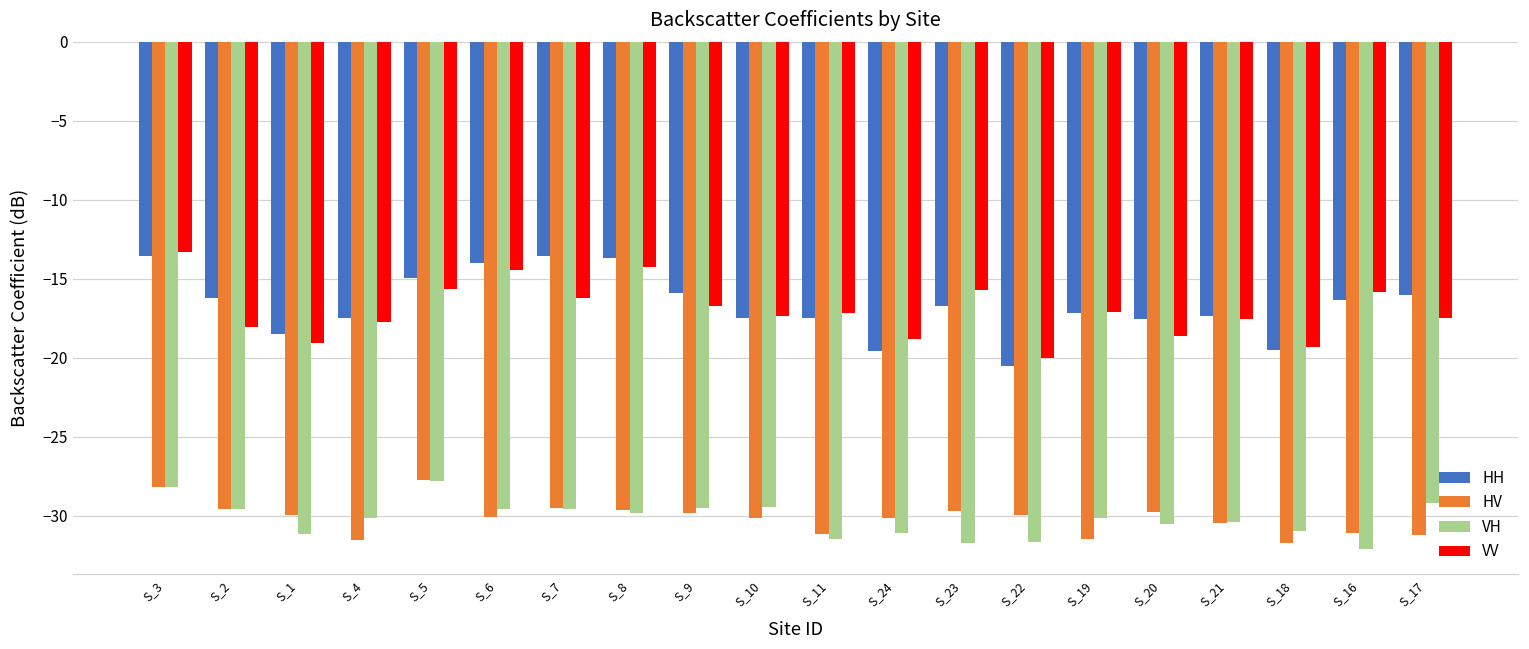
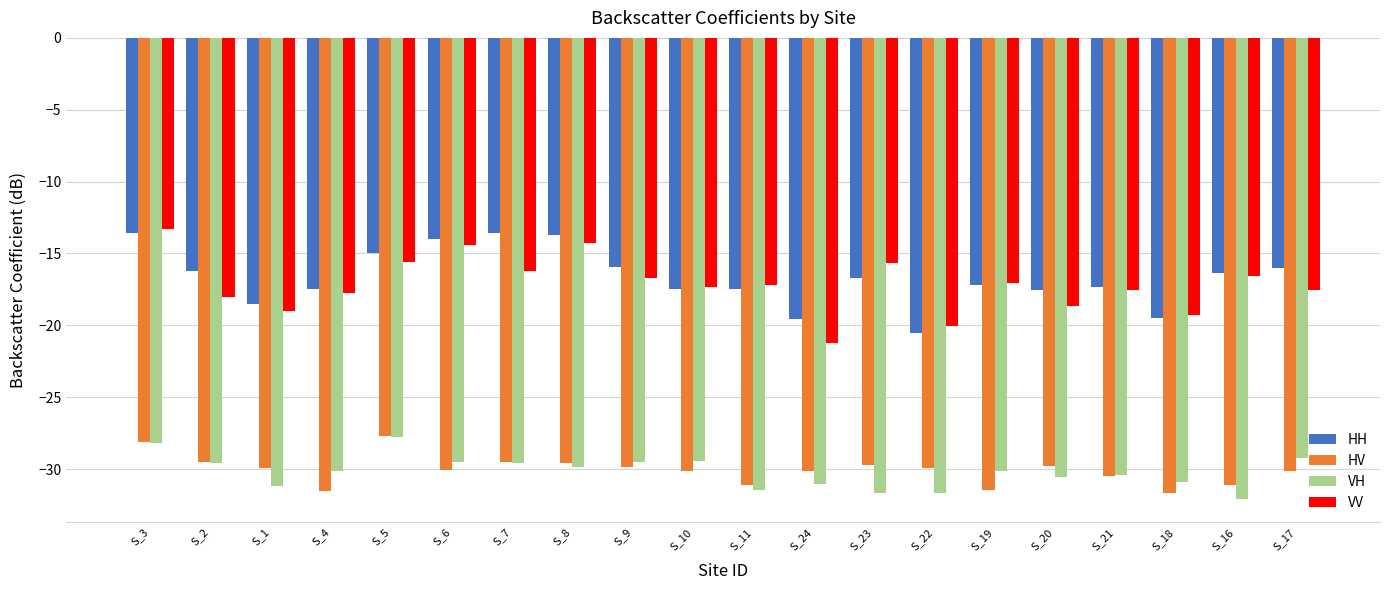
  {
    "HH": {
      "S_3": -13.6,
      "S_2": -16.2,
      "S_1": -18.5,
      "S_4": -17.5,
      "S_5": -15.0,
      "S_6": -14.0,
      "S_7": -13.6,
      "S_8": -13.7,
      "S_9": -15.9,
      "S_10": -17.5,
      "S_11": -17.5,
      "S_24": -19.6,
      "S_23": -16.7,
      "S_22": -20.5,
      "S_19": -17.2,
      "S_20": -17.5,
      "S_21": -17.3,
      "S_18": -19.5,
      "S_16": -16.3,
      "S_17": -16.0
    },
    "HV": {
      "S_3": -28.2,
      "S_2": -29.5,
      "S_1": -29.9,
      "S_4": -31.5,
      "S_5": -27.7,
      "S_6": -30.1,
      "S_7": -29.5,
      "S_8": -29.6,
      "S_9": -29.8,
      "S_10": -30.1,
      "S_11": -31.1,
      "S_24": -30.1,
      "S_23": -29.7,
      "S_22": -29.9,
      "S_19": -31.5,
      "S_20": -29.8,
      "S_21": -30.5,
      "S_18": -31.7,
      "S_16": -31.1,
-     "S_17": -31.2
+     "S_17": -30.1
    },
    "VH": {
      "S_3": -28.2,
      "S_2": -29.6,
      "S_1": -31.2,
      "S_4": -30.1,
      "S_5": -27.8,
      "S_6": -29.5,
      "S_7": -29.6,
      "S_8": -29.8,
      "S_9": -29.5,
      "S_10": -29.4,
      "S_11": -31.5,
      "S_24": -31.1,
      "S_23": -31.7,
      "S_22": -31.7,
      "S_19": -30.1,
      "S_20": -30.5,
      "S_21": -30.4,
      "S_18": -30.9,
      "S_16": -32.1,
      "S_17": -29.2
    },
    "VV": {
      "S_3": -13.3,
      "S_2": -18.0,
      "S_1": -19.0,
      "S_4": -17.7,
      "S_5": -15.6,
      "S_6": -14.4,
      "S_7": -16.2,
      "S_8": -14.3,
      "S_9": -16.7,
      "S_10": -17.3,
      "S_11": -17.2,
-     "S_24": -18.8,
+     "S_24": -21.3,
      "S_23": -15.7,
      "S_22": -20.0,
      "S_19": -17.1,
      "S_20": -18.6,
      "S_21": -17.5,
      "S_18": -19.3,
-     "S_16": -15.9,
+     "S_16": -16.6,
      "S_17": -17.5
    }
  }
